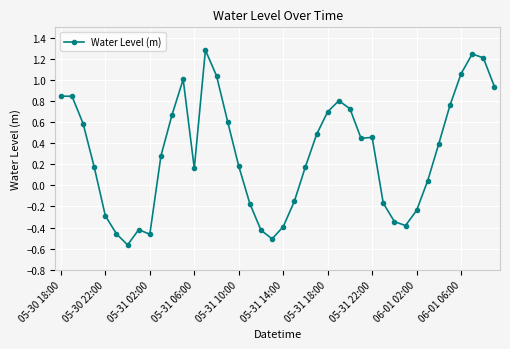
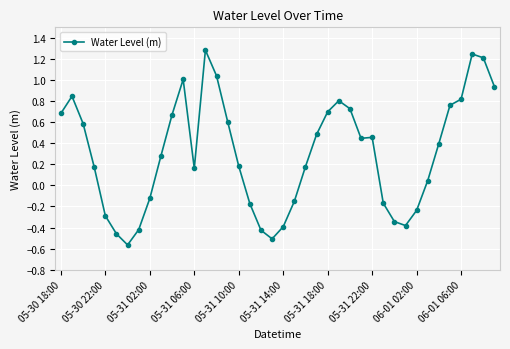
  {
-   "05-30 18:00": 0.85,
+   "05-30 18:00": 0.68,
    "05-30 22:00": -0.29,
-   "05-31 02:00": -0.46,
+   "05-31 02:00": -0.12,
    "05-31 06:00": 0.16,
    "05-31 10:00": 0.18,
    "05-31 14:00": -0.39,
    "05-31 18:00": 0.70,
    "05-31 22:00": 0.46,
    "06-01 02:00": -0.24,
-   "06-01 06:00": 1.06
+   "06-01 06:00": 0.82
  }
